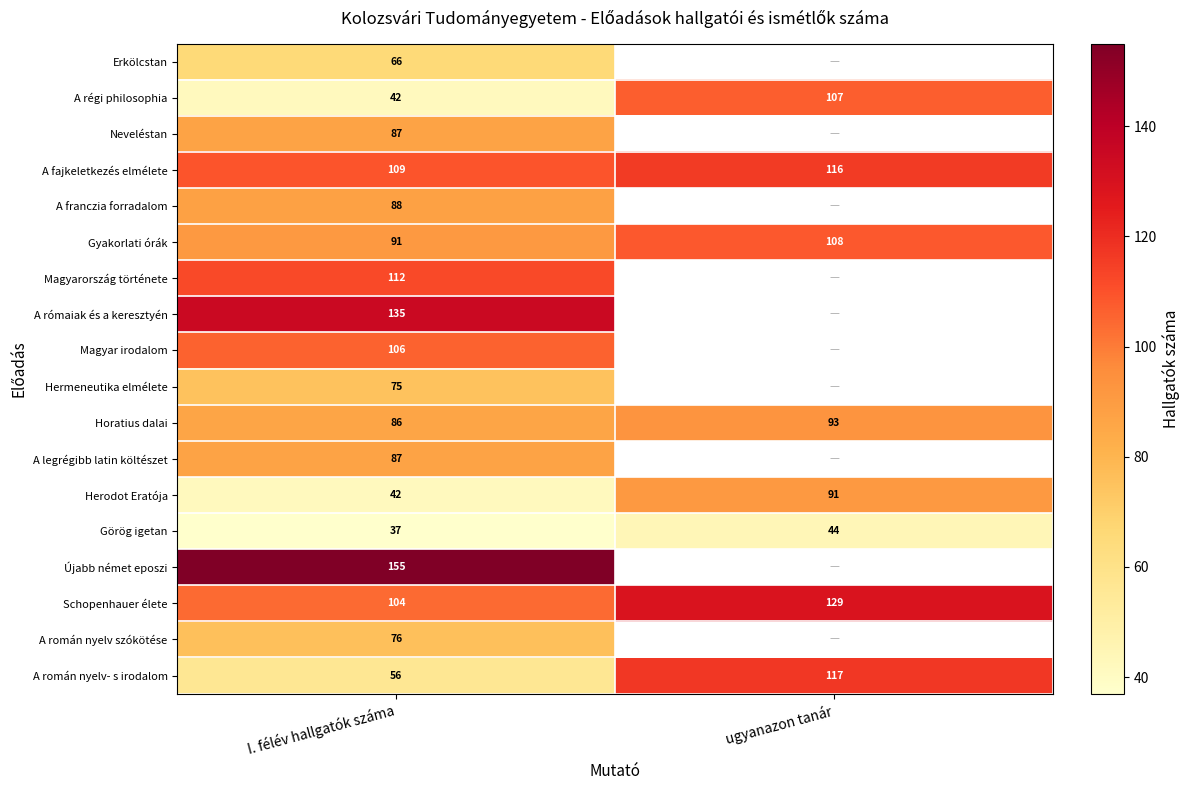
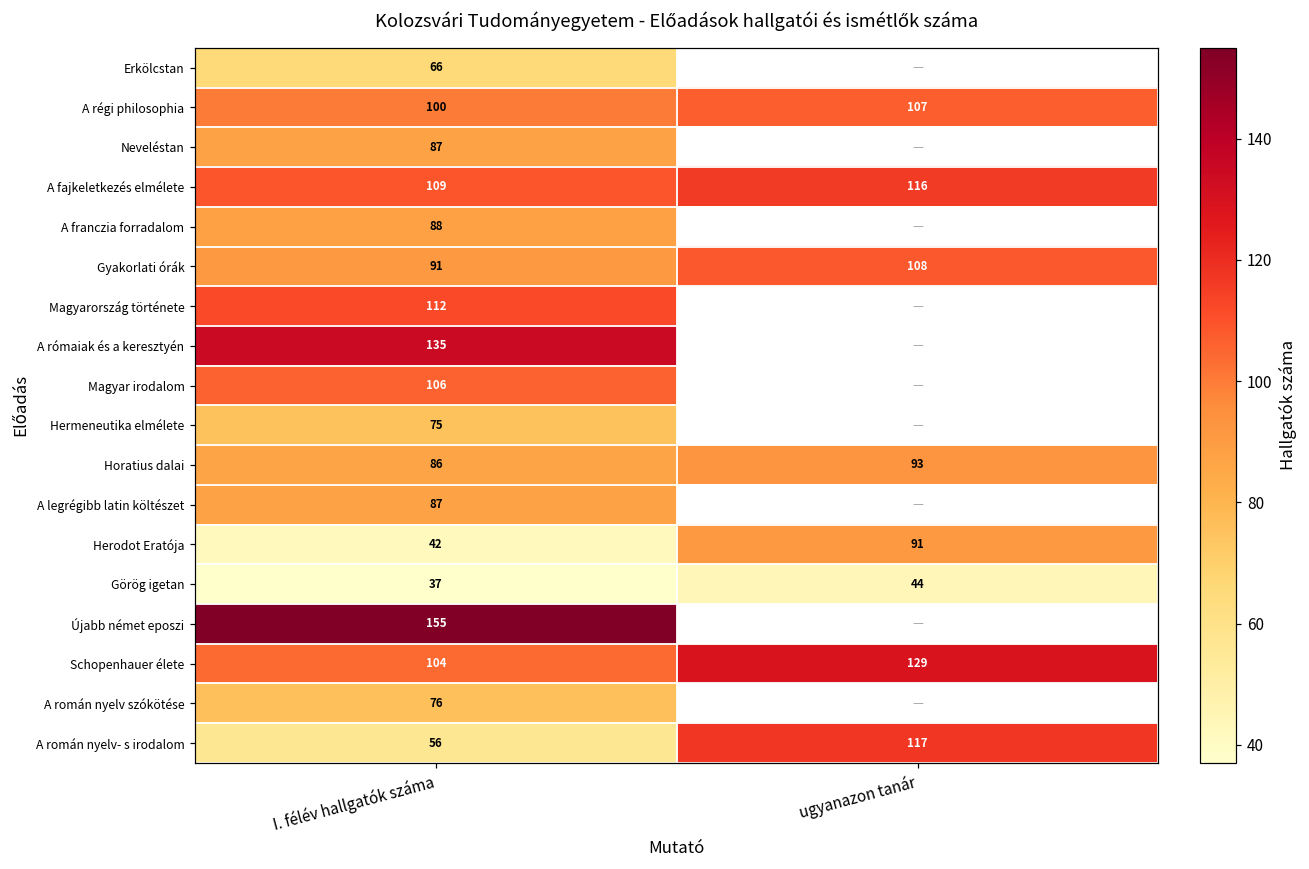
  {
    "Erkölcstan": {
      "I. félév hallgatók száma": 66
    },
    "A régi philosophia": {
-     "I. félév hallgatók száma": 42,
+     "I. félév hallgatók száma": 100,
      "ugyanazon tanár": 107
    },
    "Neveléstan": {
      "I. félév hallgatók száma": 87
    },
    "A fajkeletkezés elmélete": {
      "I. félév hallgatók száma": 109,
      "ugyanazon tanár": 116
    },
    "A franczia forradalom": {
      "I. félév hallgatók száma": 88
    },
    "Gyakorlati órák": {
      "I. félév hallgatók száma": 91,
      "ugyanazon tanár": 108
    },
    "Magyarország története": {
      "I. félév hallgatók száma": 112
    },
    "A rómaiak és a keresztyén": {
      "I. félév hallgatók száma": 135
    },
    "Magyar irodalom": {
      "I. félév hallgatók száma": 106
    },
    "Hermeneutika elmélete": {
      "I. félév hallgatók száma": 75
    },
    "Horatius dalai": {
      "I. félév hallgatók száma": 86,
      "ugyanazon tanár": 93
    },
    "A legrégibb latin költészet": {
      "I. félév hallgatók száma": 87
    },
    "Herodot Eratója": {
      "I. félév hallgatók száma": 42,
      "ugyanazon tanár": 91
    },
    "Görög igetan": {
      "I. félév hallgatók száma": 37,
      "ugyanazon tanár": 44
    },
    "Újabb német eposzi": {
      "I. félév hallgatók száma": 155
    },
    "Schopenhauer élete": {
      "I. félév hallgatók száma": 104,
      "ugyanazon tanár": 129
    },
    "A román nyelv szókötése": {
      "I. félév hallgatók száma": 76
    },
    "A román nyelv- s irodalom": {
      "I. félév hallgatók száma": 56,
      "ugyanazon tanár": 117
    }
  }
